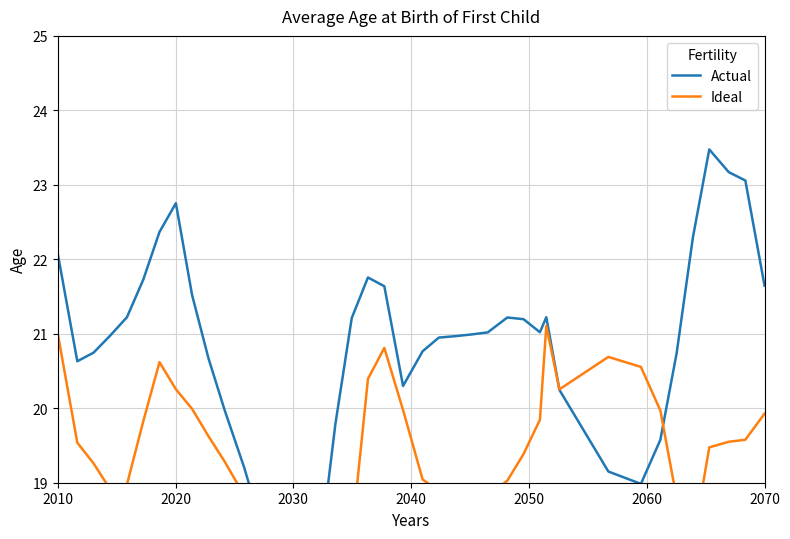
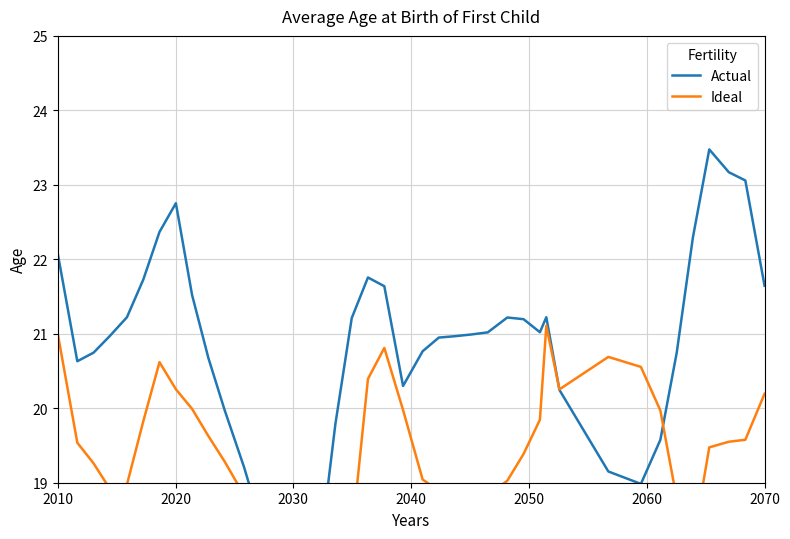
  {
    "Actual": {
      "2010": 22.1,
      "2070": 21.6
    },
    "Ideal": {
      "2010": 21.0,
-     "2070": 19.9
+     "2070": 20.2
    }
  }
